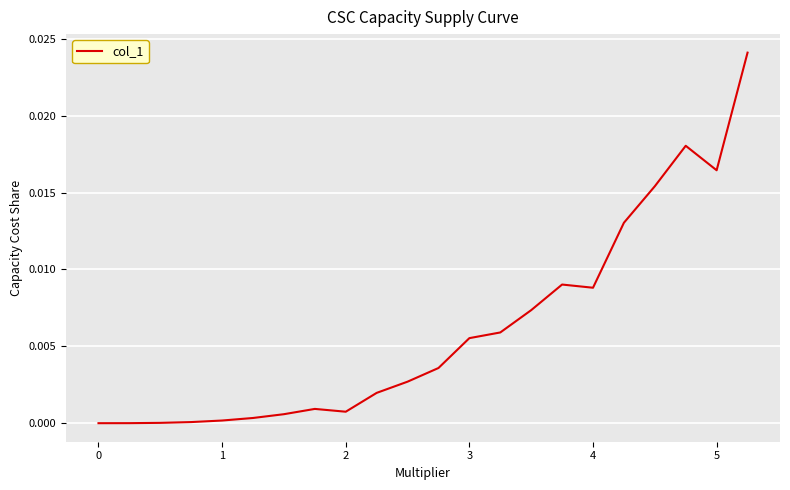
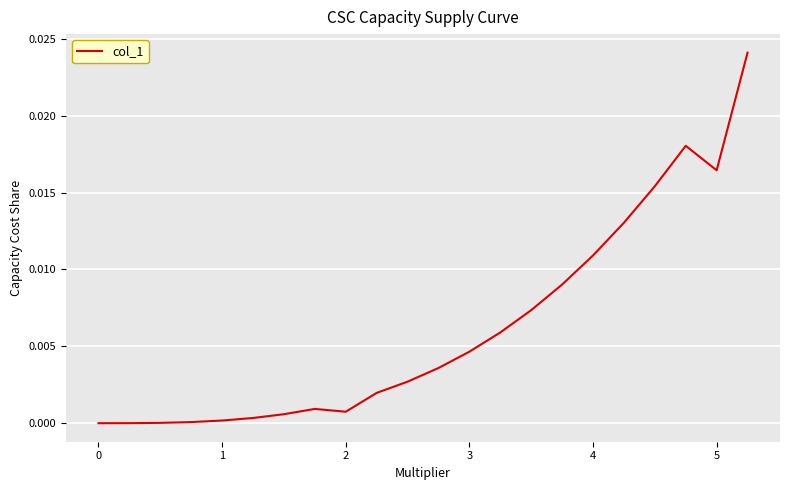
  {
    "0": 0.0000,
    "1": 0.0002,
    "2": 0.0007,
-   "3": 0.0055,
-   "4": 0.0088,
+   "3": 0.0047,
+   "4": 0.0109,
    "5": 0.0164
  }
